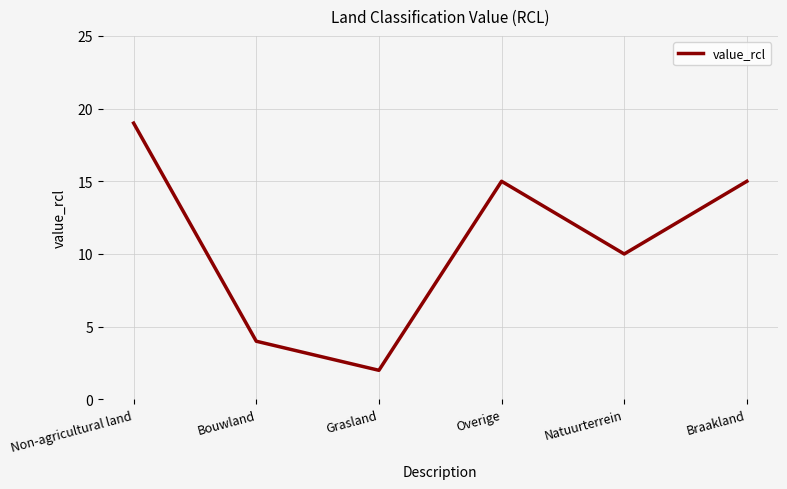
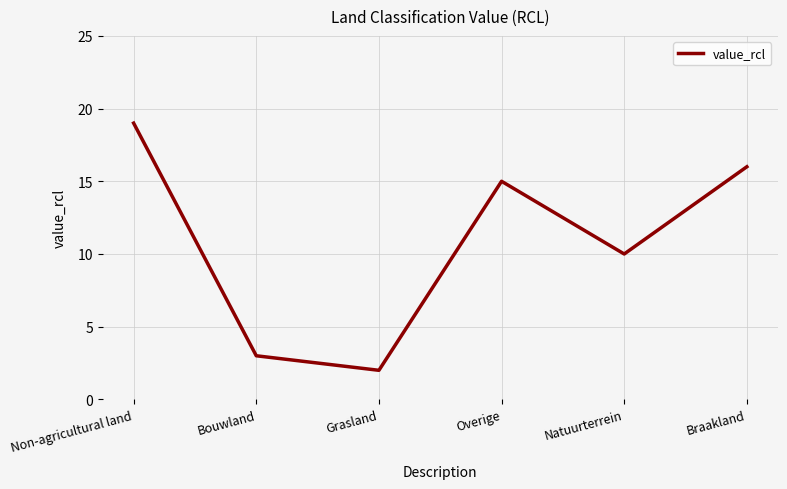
  {
    "Non-agricultural land": 19,
-   "Bouwland": 4,
+   "Bouwland": 3,
    "Grasland": 2,
    "Overige": 15,
    "Natuurterrein": 10,
-   "Braakland": 15
+   "Braakland": 16
  }
